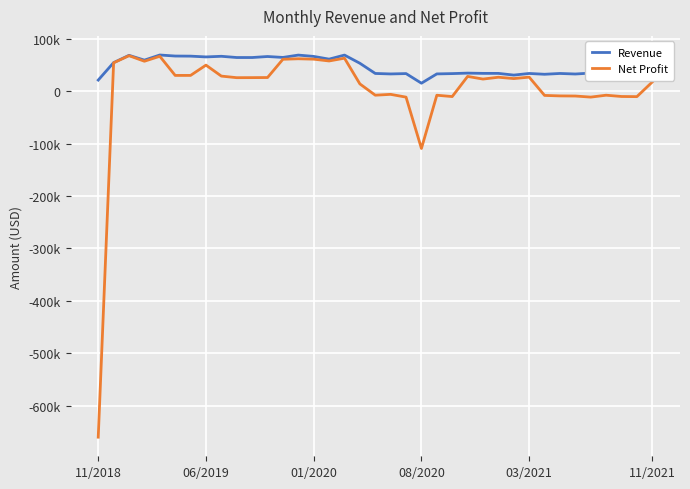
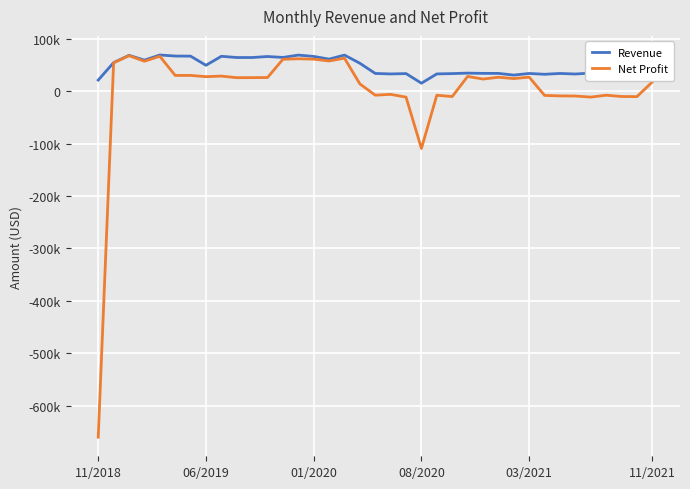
  {
    "Revenue": {
      "11/2018": 20000,
-     "06/2019": 70000,
+     "06/2019": 50000,
      "01/2020": 70000,
      "08/2020": 20000,
      "03/2021": 30000
    },
    "Net Profit": {
      "11/2018": -660000,
-     "06/2019": 50000,
+     "06/2019": 30000,
      "01/2020": 60000,
      "08/2020": -110000,
      "03/2021": 30000,
      "11/2021": 20000
    }
  }
